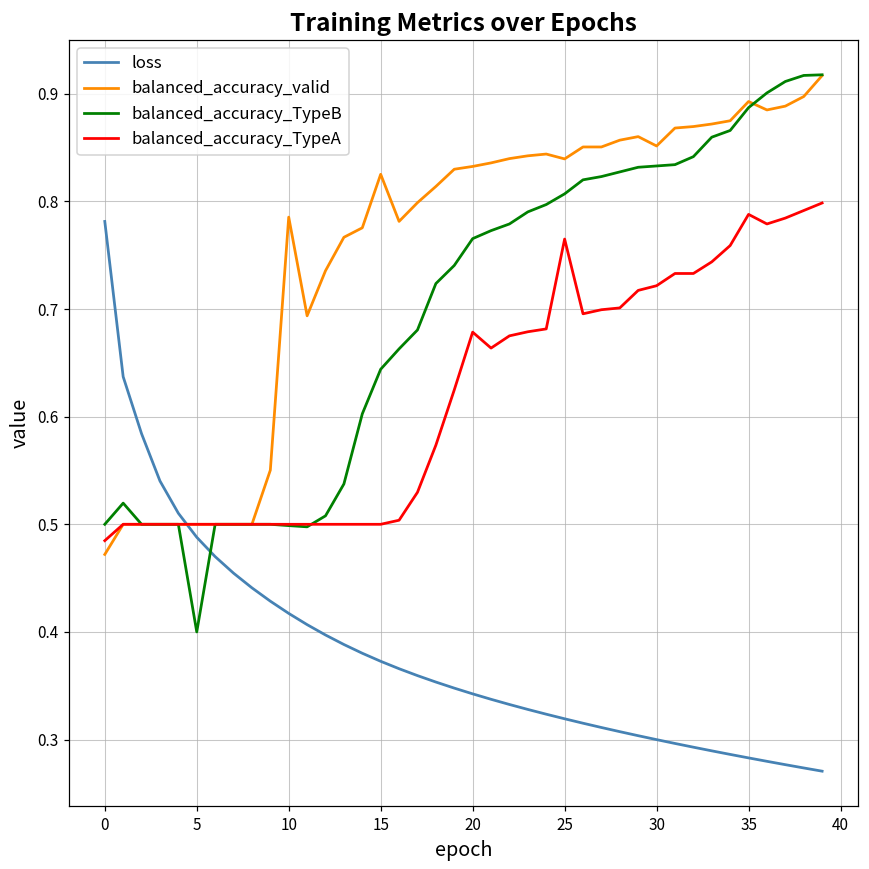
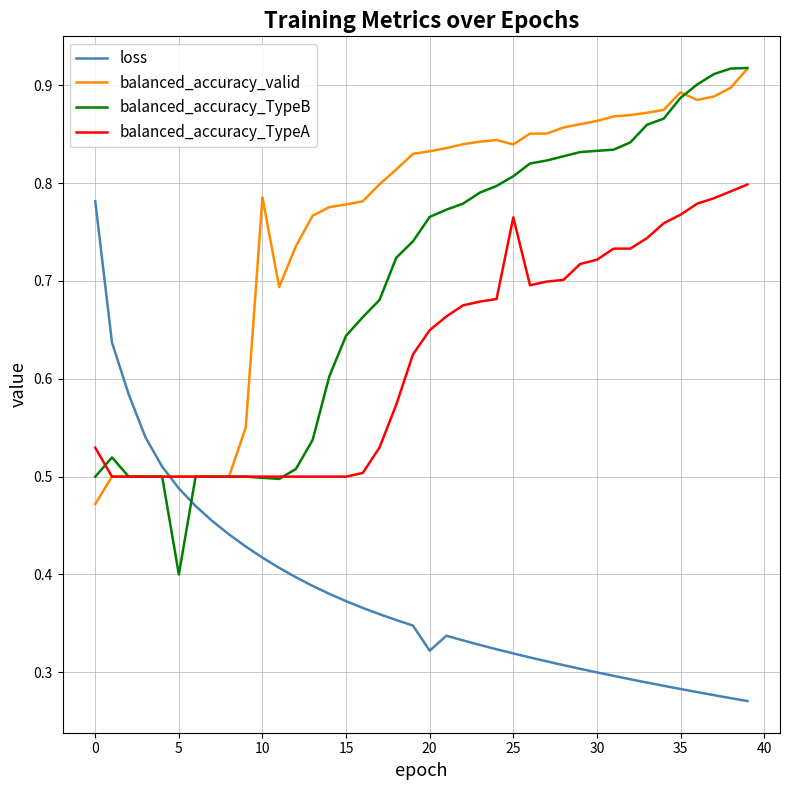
  {
    "loss": {
      "0": 0.78,
      "5": 0.49,
      "10": 0.42,
      "15": 0.37,
-     "20": 0.34,
+     "20": 0.32,
      "25": 0.32,
      "30": 0.30,
      "35": 0.28
    },
    "balanced_accuracy_valid": {
      "0": 0.47,
      "10": 0.79,
-     "15": 0.83,
+     "15": 0.78,
      "20": 0.83,
      "25": 0.84,
-     "30": 0.85,
+     "30": 0.86,
      "35": 0.89
    },
    "balanced_accuracy_TypeB": {
      "0": 0.50,
      "5": 0.40,
      "15": 0.64,
      "20": 0.77,
      "25": 0.81,
      "30": 0.83,
      "35": 0.89
    },
    "balanced_accuracy_TypeA": {
-     "0": 0.48,
+     "0": 0.53,
      "15": 0.50,
-     "20": 0.68,
+     "20": 0.65,
      "25": 0.77,
      "30": 0.72,
-     "35": 0.79
+     "35": 0.77
    }
  }
